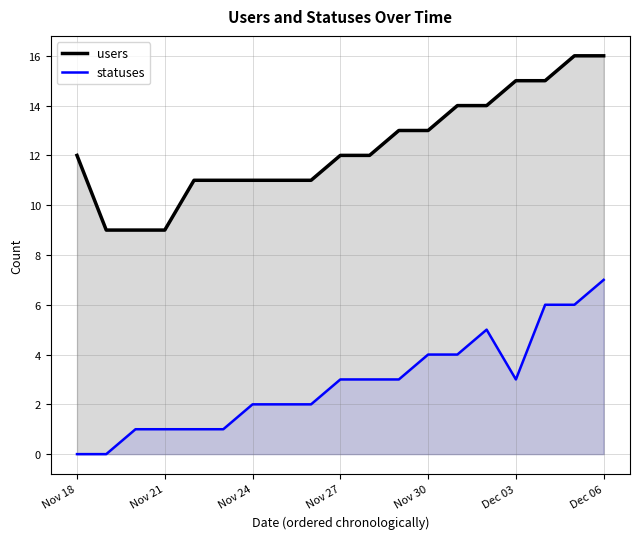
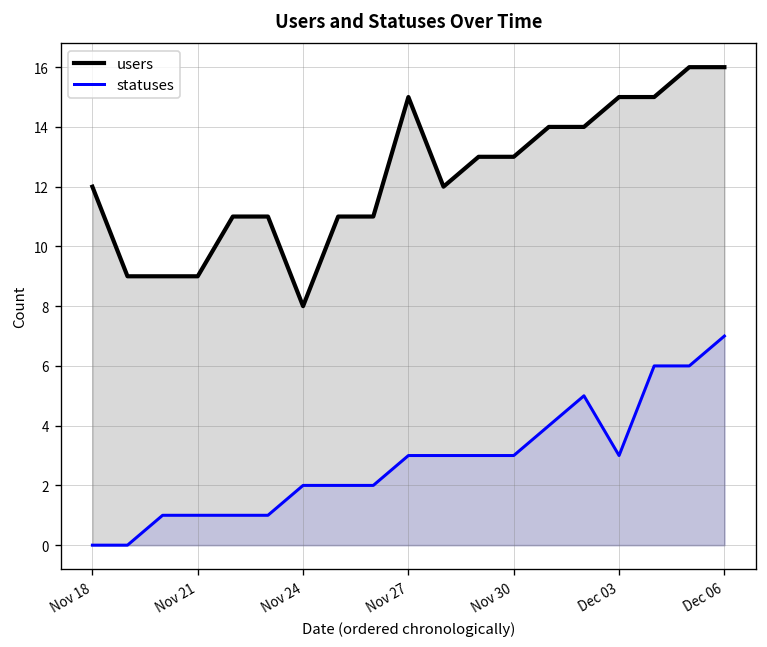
  {
    "users": {
      "Nov 18": 12,
      "Nov 21": 9,
-     "Nov 24": 11,
-     "Nov 27": 12,
+     "Nov 24": 8,
+     "Nov 27": 15,
      "Nov 30": 13,
      "Dec 03": 15,
      "Dec 06": 16
    },
    "statuses": {
      "Nov 18": 0,
      "Nov 21": 1,
      "Nov 24": 2,
      "Nov 27": 3,
-     "Nov 30": 4,
+     "Nov 30": 3,
      "Dec 03": 3,
      "Dec 06": 7
    }
  }
